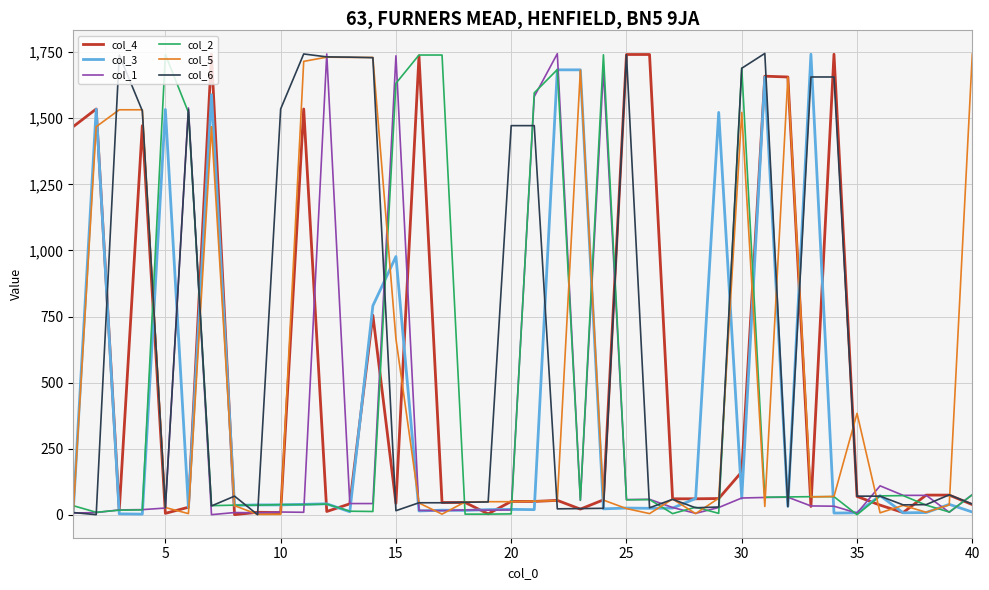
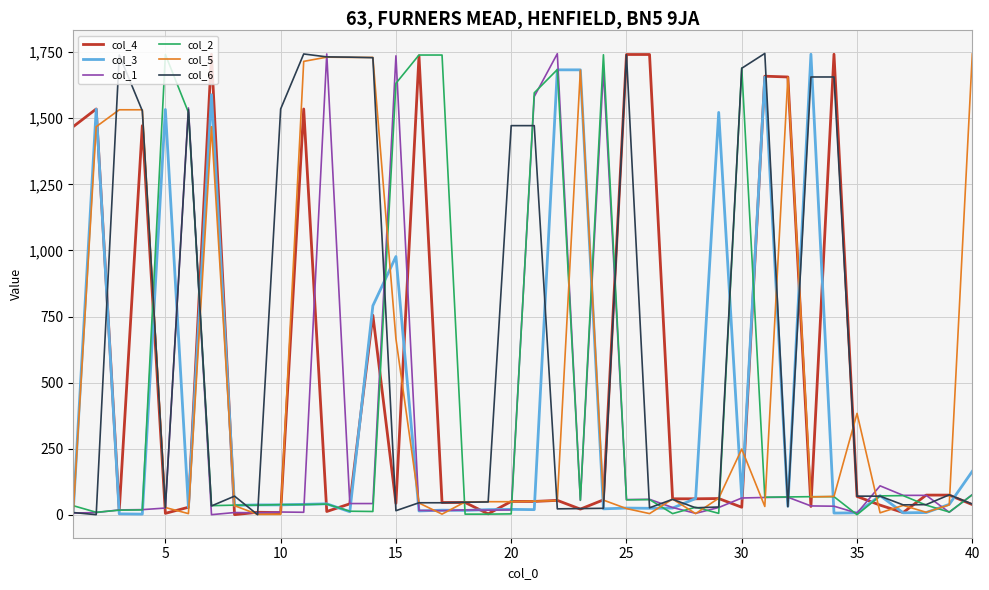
  {
    "col_4": {
      "5": "10",
      "15": "40",
-     "30": "160"
+     "30": "30"
    },
    "col_3": {
      "5": "1,530",
      "15": "980",
-     "40": "10"
+     "40": "170"
    },
    "col_1": {
      "15": "1,740"
    },
    "col_2": {
      "15": "1,630",
      "20": "0"
    },
    "col_5": {
      "15": "670",
-     "30": "1,520",
+     "30": "250",
      "35": "380",
      "40": "1,740"
    },
    "col_6": {
      "10": "1,540",
      "15": "20",
      "20": "1,470"
    }
  }
